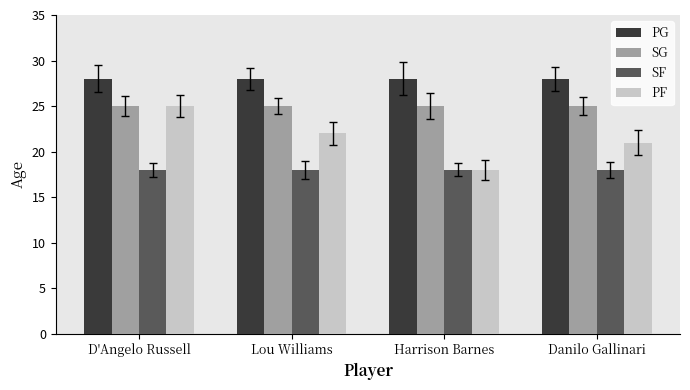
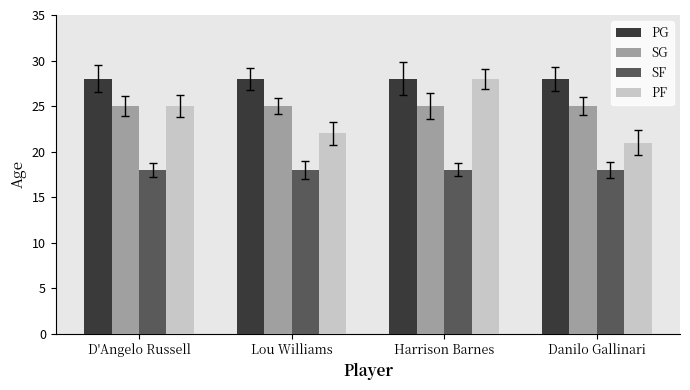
  {
    "SG": {
      "D'Angelo Russell": 25,
      "Lou Williams": 25,
      "Harrison Barnes": 25,
      "Danilo Gallinari": 25
    },
    "PF": {
      "D'Angelo Russell": 25,
      "Lou Williams": 22,
-     "Harrison Barnes": 18,
+     "Harrison Barnes": 28,
      "Danilo Gallinari": 21
    }
  }
